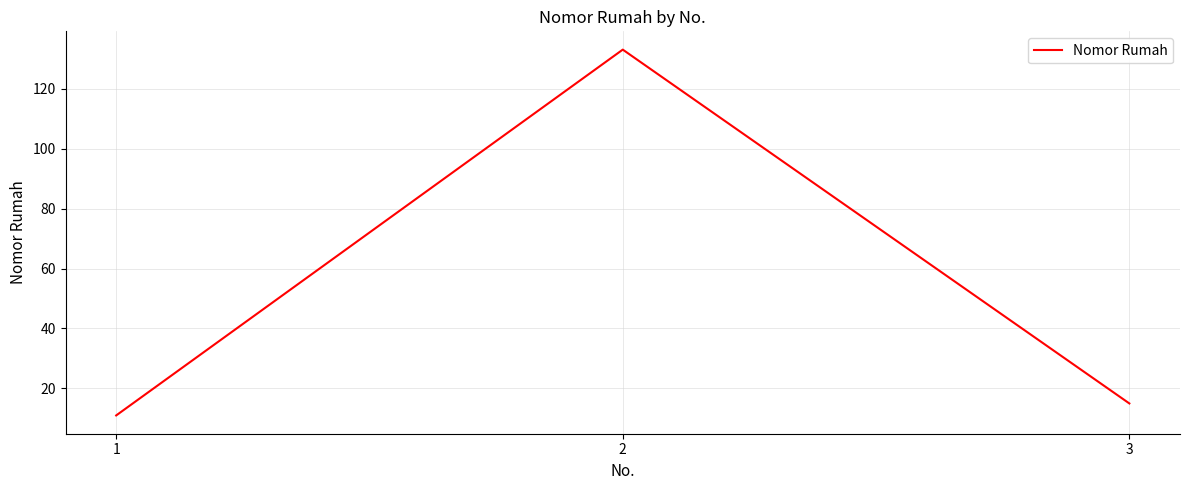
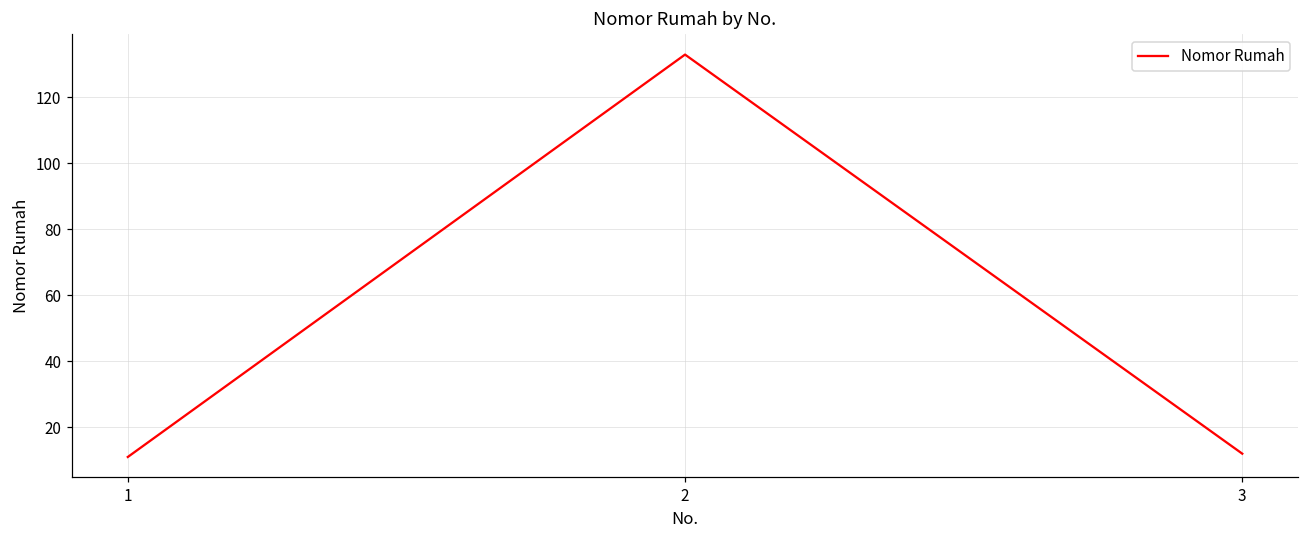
  {
    "1": 11,
    "2": 133,
-   "3": 15
+   "3": 12
  }
